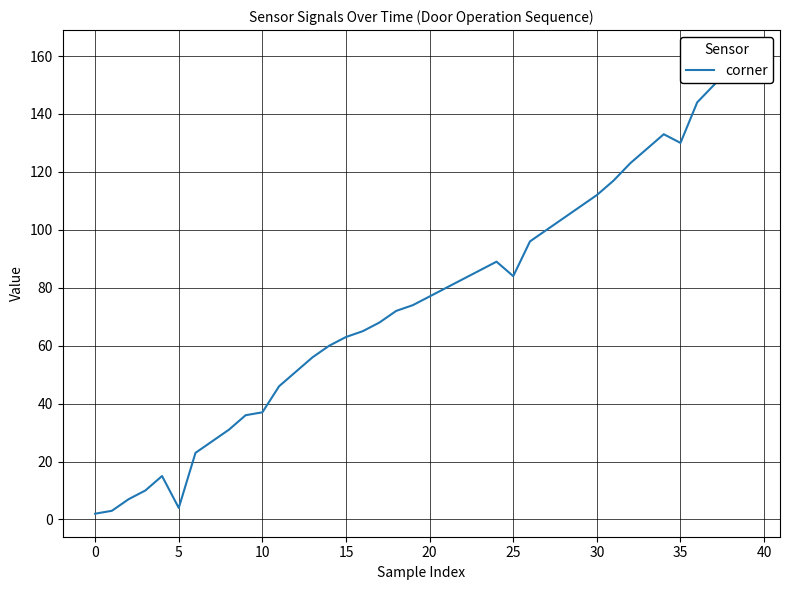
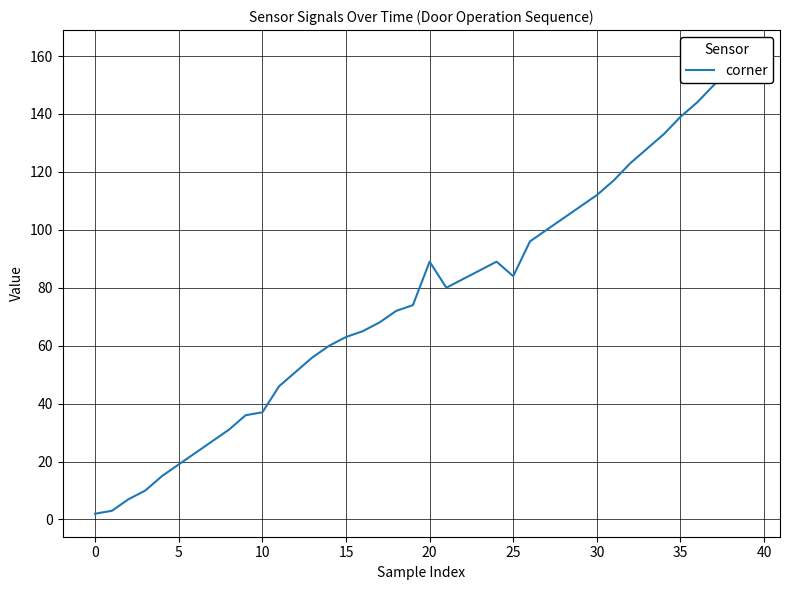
  {
    "0": 2,
-   "5": 4,
+   "5": 19,
    "10": 37,
    "15": 63,
-   "20": 77,
+   "20": 89,
    "25": 84,
    "30": 112,
-   "35": 130
+   "35": 139
  }
